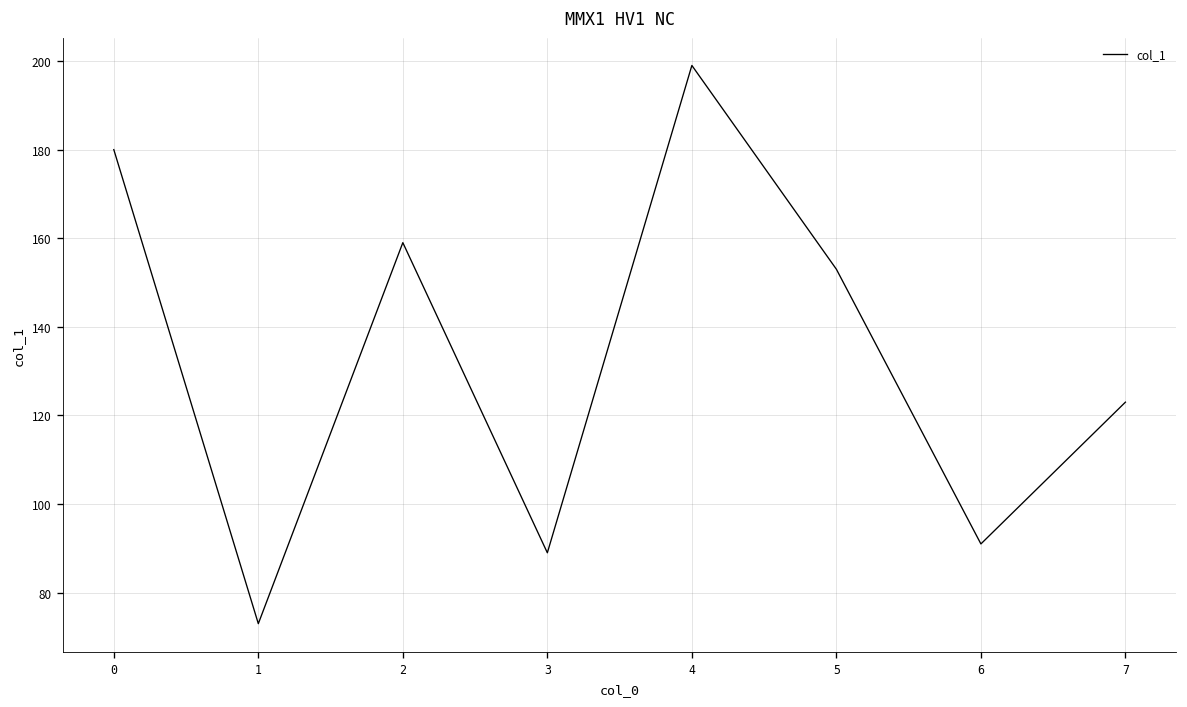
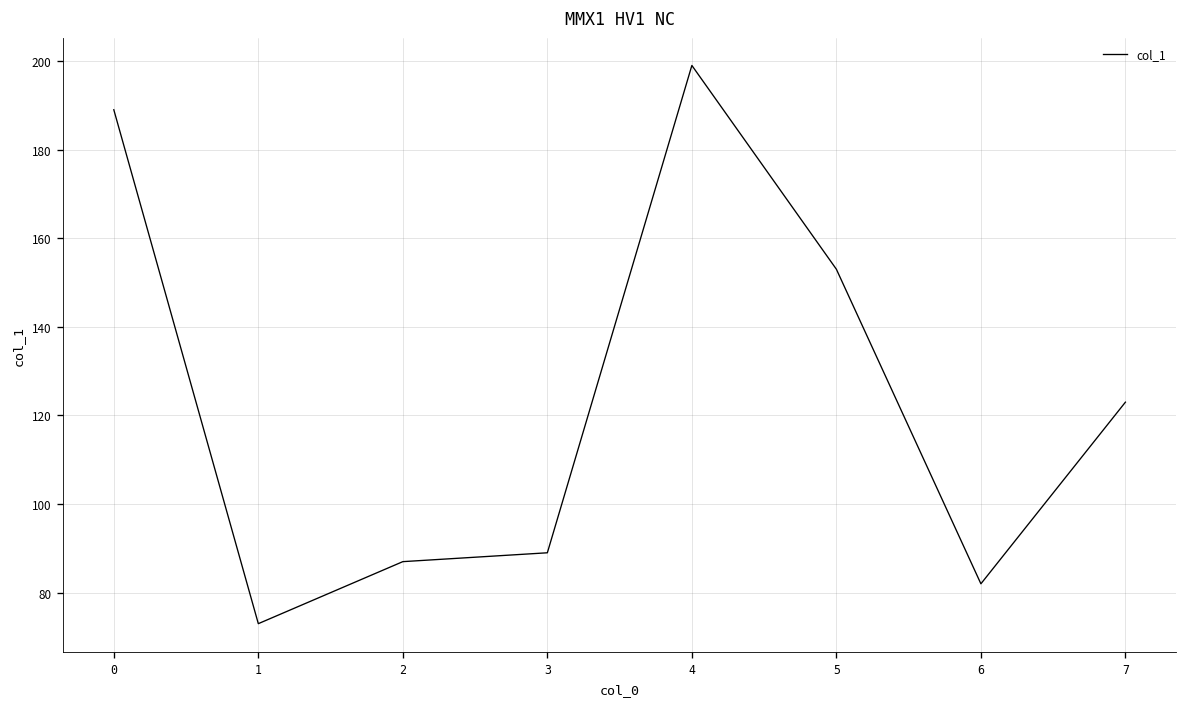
  {
-   "0": 180,
+   "0": 189,
    "1": 73,
-   "2": 159,
+   "2": 87,
    "3": 89,
    "4": 199,
    "5": 153,
-   "6": 91,
+   "6": 82,
    "7": 123
  }
